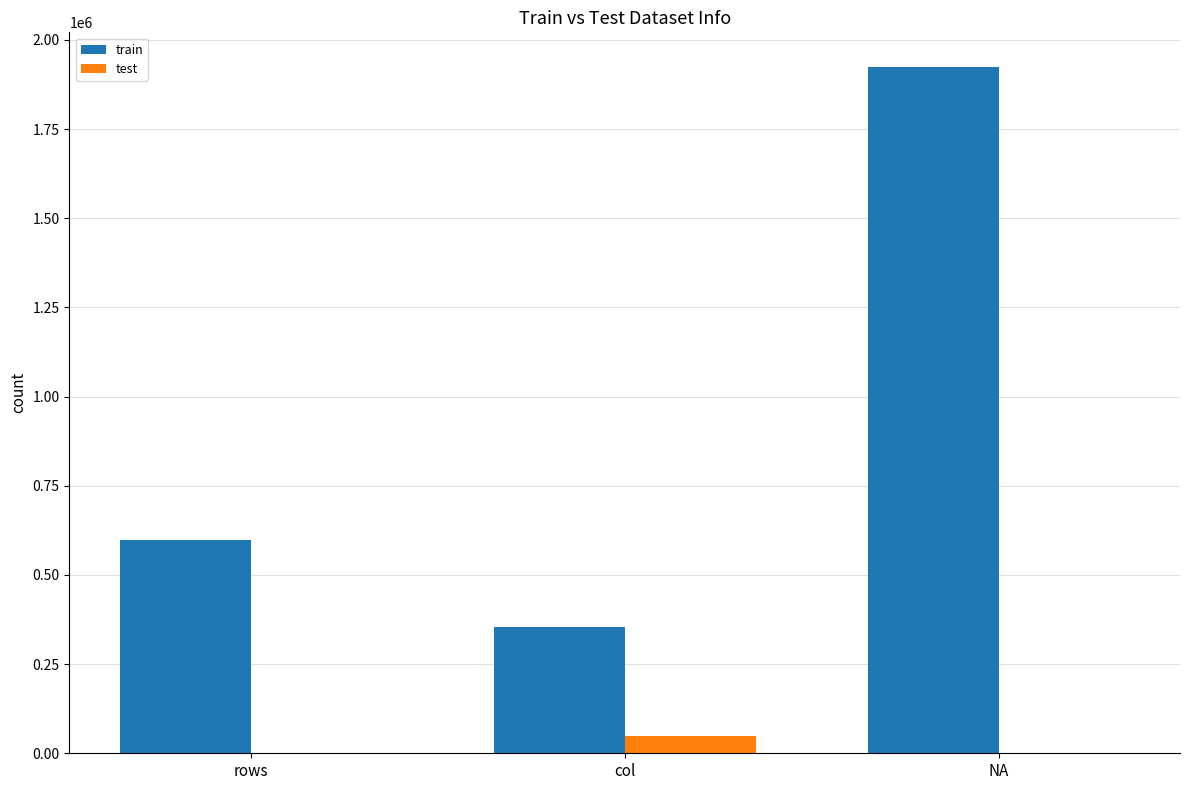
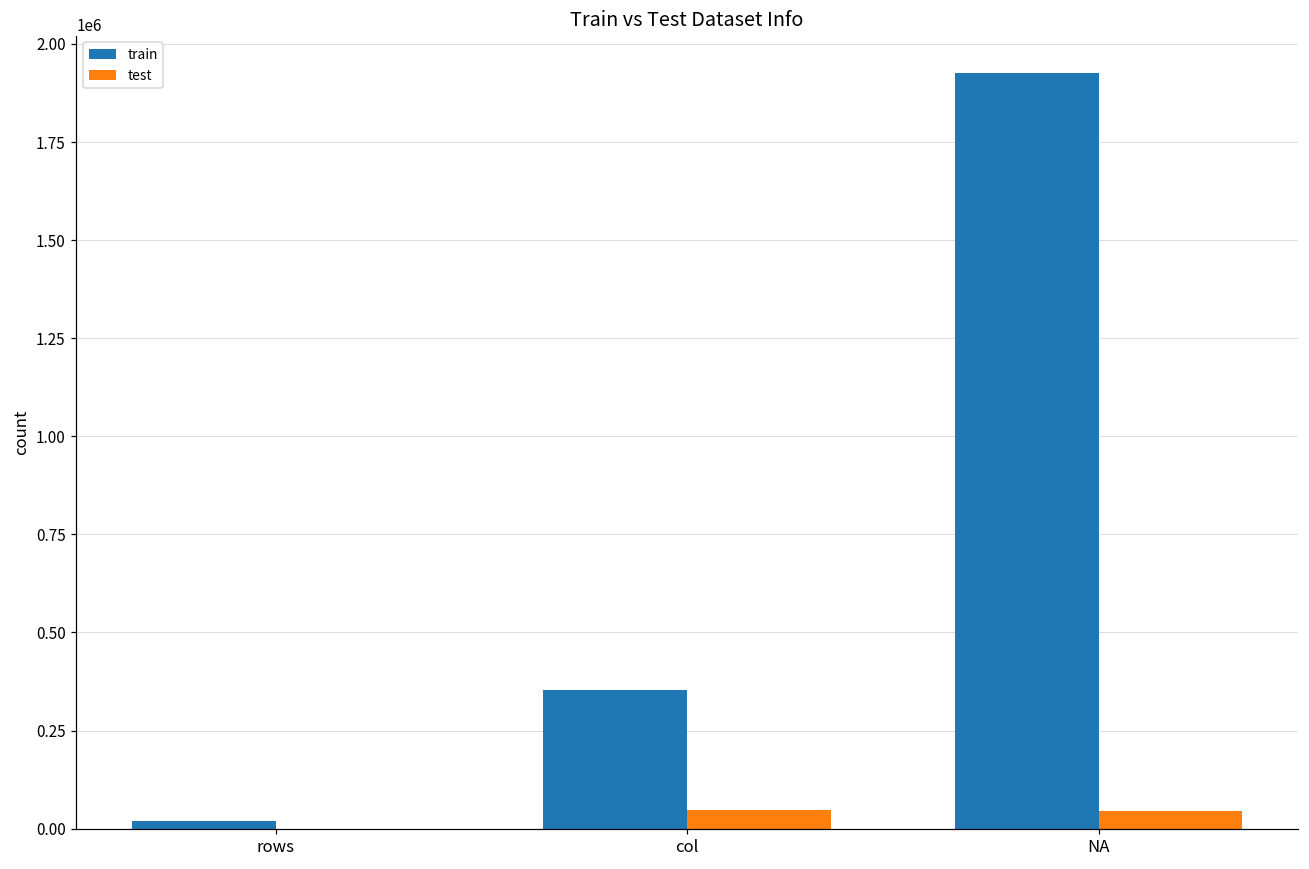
  {
    "train": {
-     "rows": 600000,
+     "rows": 20000,
      "col": 350000,
      "NA": 1930000
    },
    "test": {
      "col": 50000,
-     "NA": 0
+     "NA": 50000
    }
  }
